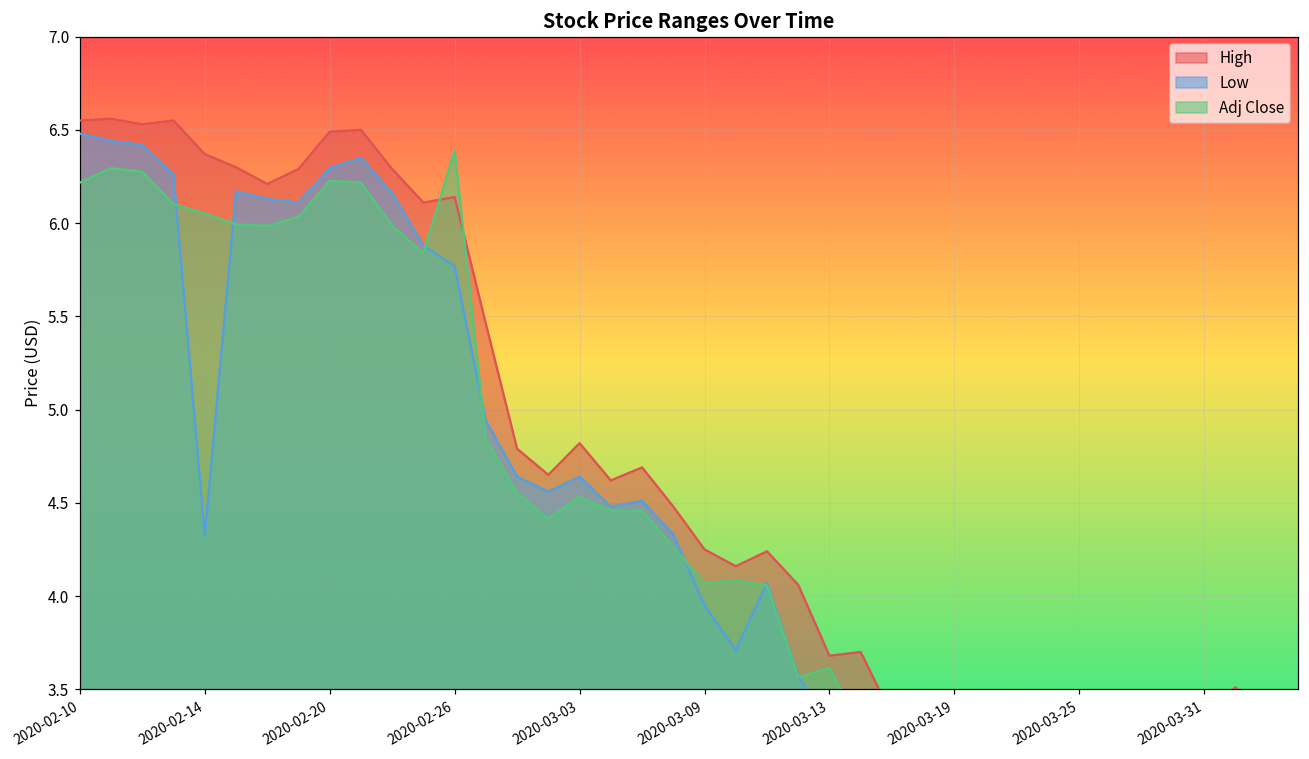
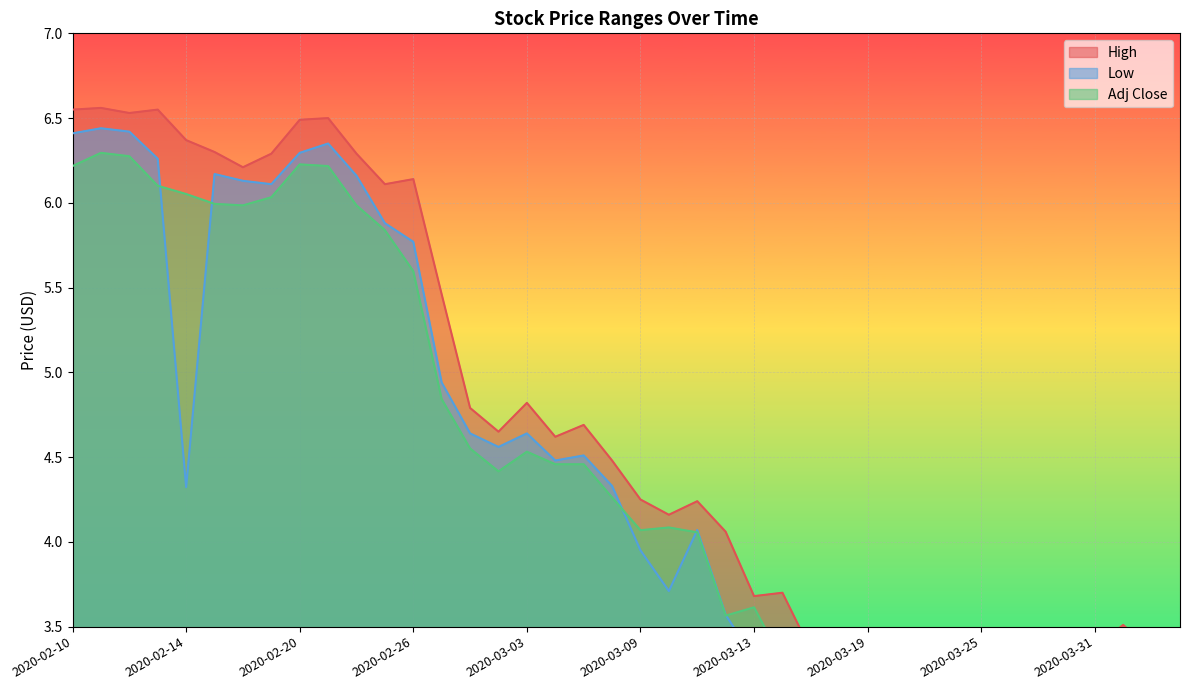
  {
    "High": {
      "2020-02-10": 6.55,
      "2020-02-14": 6.37,
      "2020-02-20": 6.49,
      "2020-02-26": 6.14,
      "2020-03-03": 4.82,
      "2020-03-09": 4.25,
      "2020-03-13": 3.68
    },
    "Low": {
-     "2020-02-10": 6.48,
+     "2020-02-10": 6.41,
      "2020-02-14": 4.32,
      "2020-02-20": 6.30,
      "2020-02-26": 5.77,
      "2020-03-03": 4.64,
      "2020-03-09": 3.95
    },
    "Adj Close": {
      "2020-02-10": 6.22,
      "2020-02-14": 6.05,
      "2020-02-20": 6.23,
-     "2020-02-26": 6.39,
+     "2020-02-26": 5.60,
      "2020-03-03": 4.53,
      "2020-03-09": 4.07,
      "2020-03-13": 3.61
    }
  }
